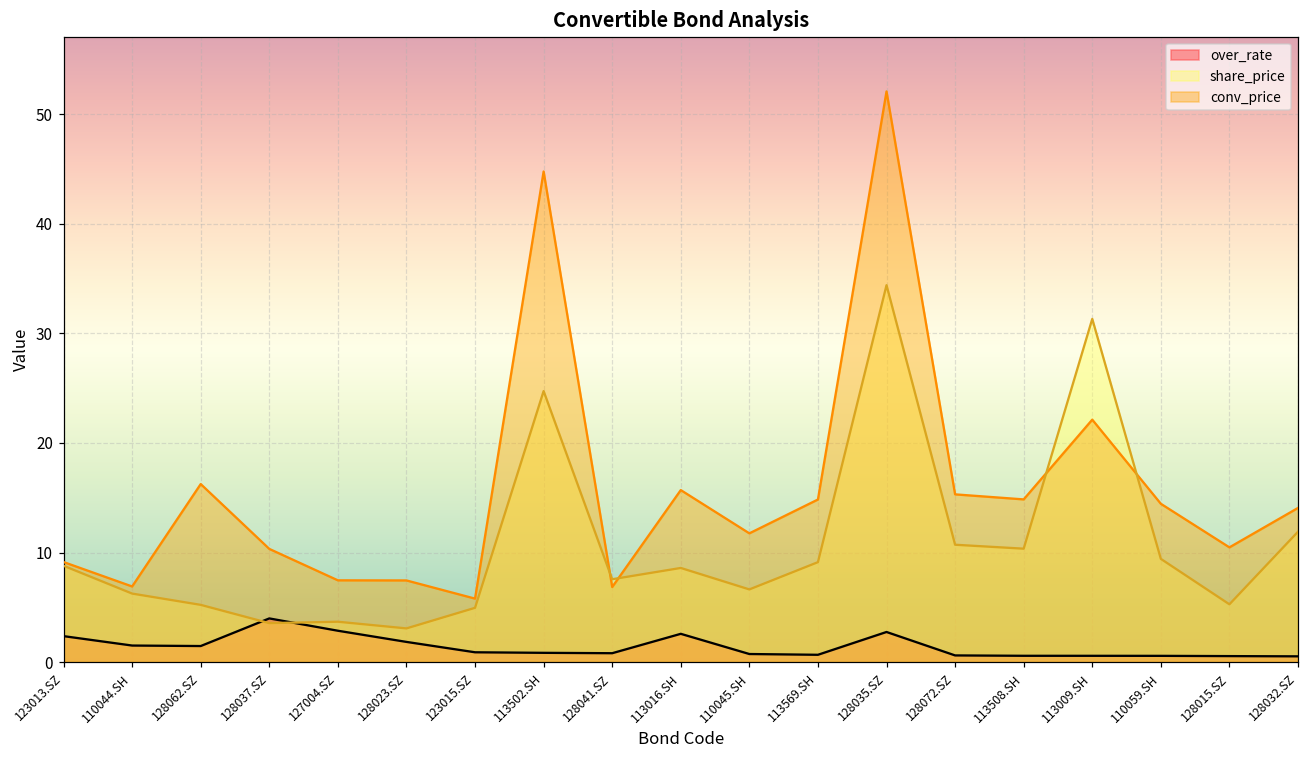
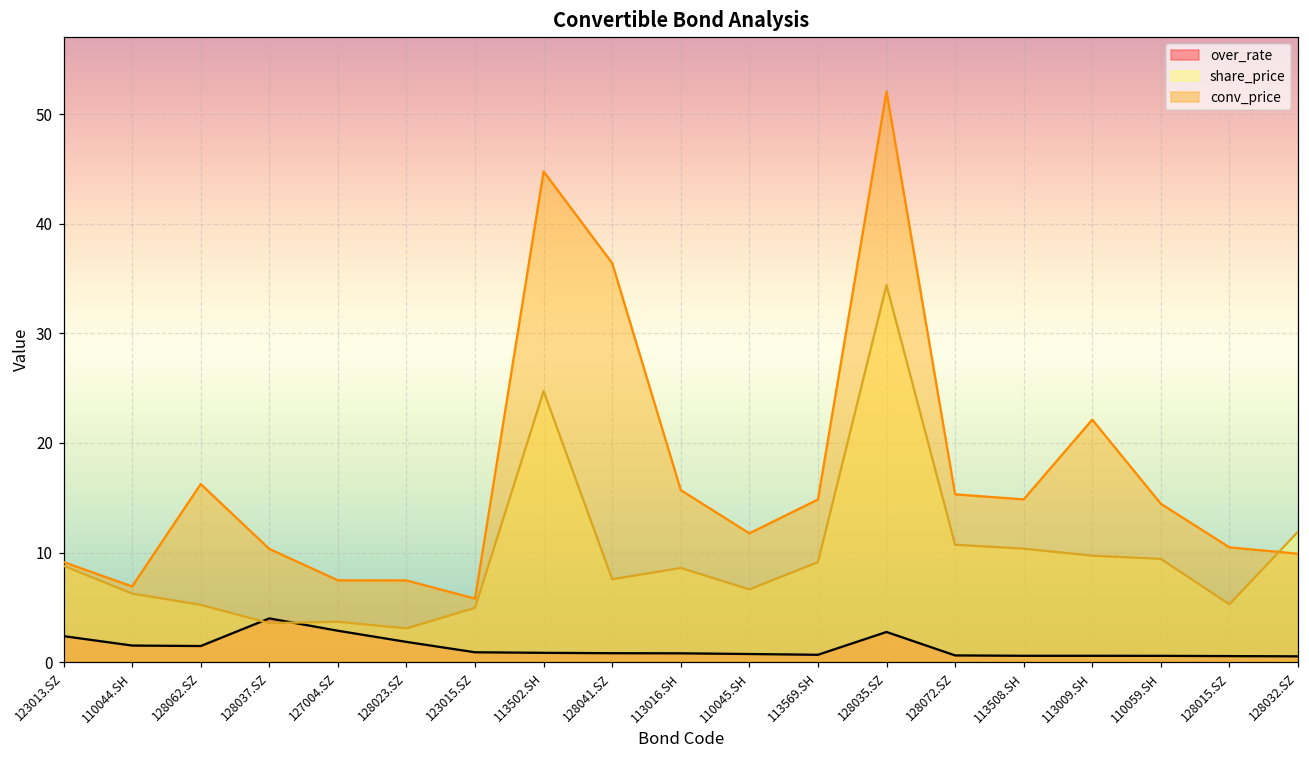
  {
    "over_rate": {
      "123013.SZ": 2,
      "110044.SH": 2,
      "128062.SZ": 1,
      "128037.SZ": 4,
      "127004.SZ": 3,
      "128023.SZ": 2,
      "123015.SZ": 1,
      "113502.SH": 1,
      "128041.SZ": 1,
-     "113016.SH": 3,
+     "113016.SH": 1,
      "110045.SH": 1,
      "113569.SH": 1,
      "128035.SZ": 3,
      "128072.SZ": 1,
      "113508.SH": 1,
      "113009.SH": 1,
      "110059.SH": 1,
      "128015.SZ": 1,
      "128032.SZ": 1
    },
    "share_price": {
      "123013.SZ": 9,
      "110044.SH": 6,
      "128062.SZ": 5,
      "128037.SZ": 4,
      "127004.SZ": 4,
      "128023.SZ": 3,
      "123015.SZ": 5,
      "113502.SH": 25,
      "128041.SZ": 8,
      "113016.SH": 9,
      "110045.SH": 7,
      "113569.SH": 9,
      "128035.SZ": 34,
      "128072.SZ": 11,
      "113508.SH": 10,
-     "113009.SH": 31,
+     "113009.SH": 10,
      "110059.SH": 9,
      "128015.SZ": 5,
      "128032.SZ": 12
    },
    "conv_price": {
      "123013.SZ": 9,
      "110044.SH": 7,
      "128062.SZ": 16,
      "128037.SZ": 10,
      "127004.SZ": 7,
      "128023.SZ": 7,
      "123015.SZ": 6,
      "113502.SH": 45,
-     "128041.SZ": 7,
+     "128041.SZ": 36,
      "113016.SH": 16,
      "110045.SH": 12,
      "113569.SH": 15,
      "128035.SZ": 52,
      "128072.SZ": 15,
      "113508.SH": 15,
      "113009.SH": 22,
      "110059.SH": 14,
      "128015.SZ": 10,
-     "128032.SZ": 14
+     "128032.SZ": 10
    }
  }
